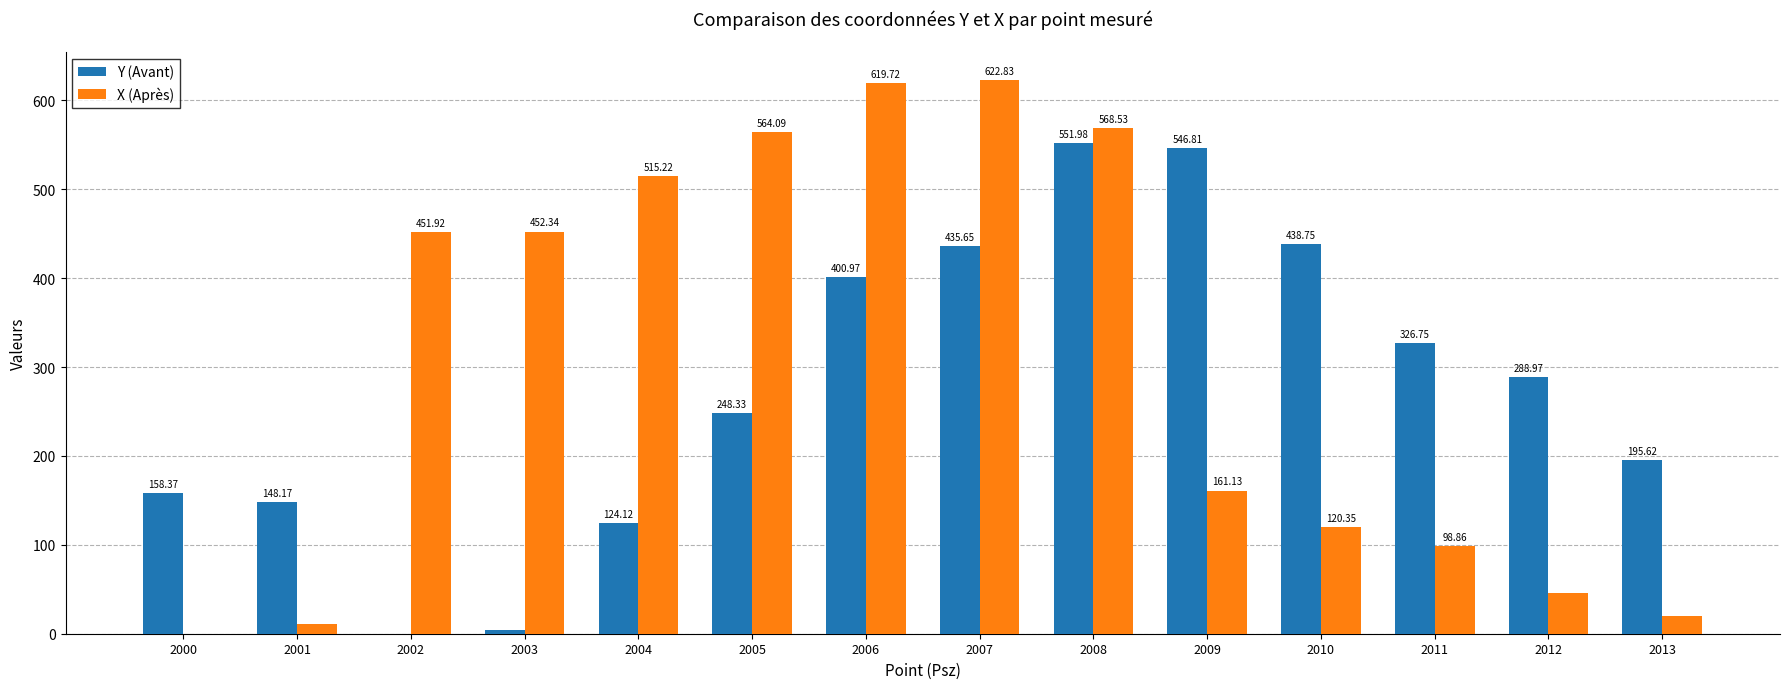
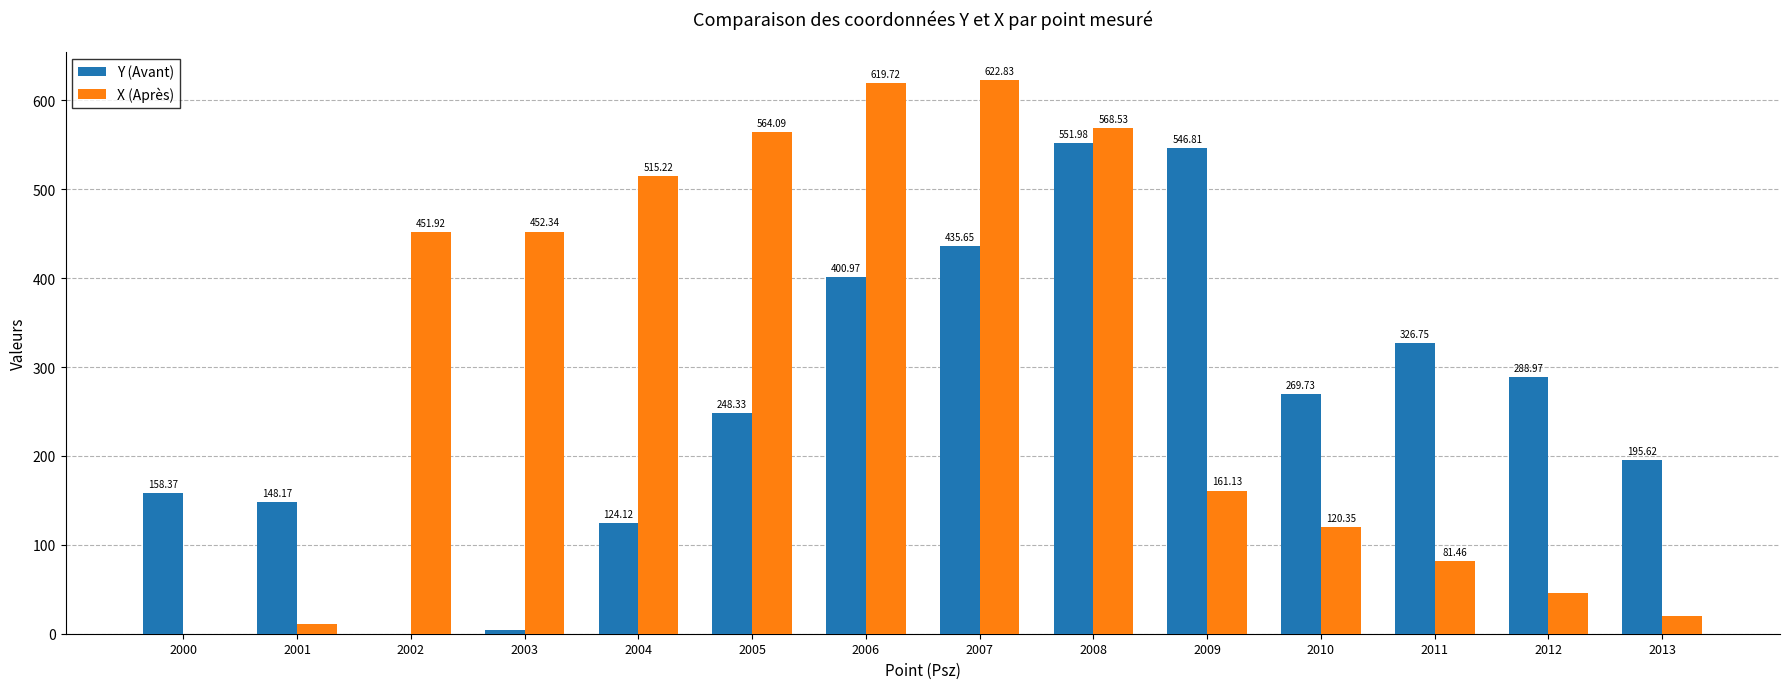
  {
    "Y (Avant)": {
      "2000": 158.37,
      "2001": 148.17,
      "2004": 124.12,
      "2005": 248.33,
      "2006": 400.97,
      "2007": 435.65,
      "2008": 551.98,
      "2009": 546.81,
-     "2010": 438.75,
+     "2010": 269.73,
      "2011": 326.75,
      "2012": 288.97,
      "2013": 195.62
    },
    "X (Après)": {
      "2002": 451.92,
      "2003": 452.34,
      "2004": 515.22,
      "2005": 564.09,
      "2006": 619.72,
      "2007": 622.83,
      "2008": 568.53,
      "2009": 161.13,
      "2010": 120.35,
-     "2011": 98.86
+     "2011": 81.46
    }
  }
